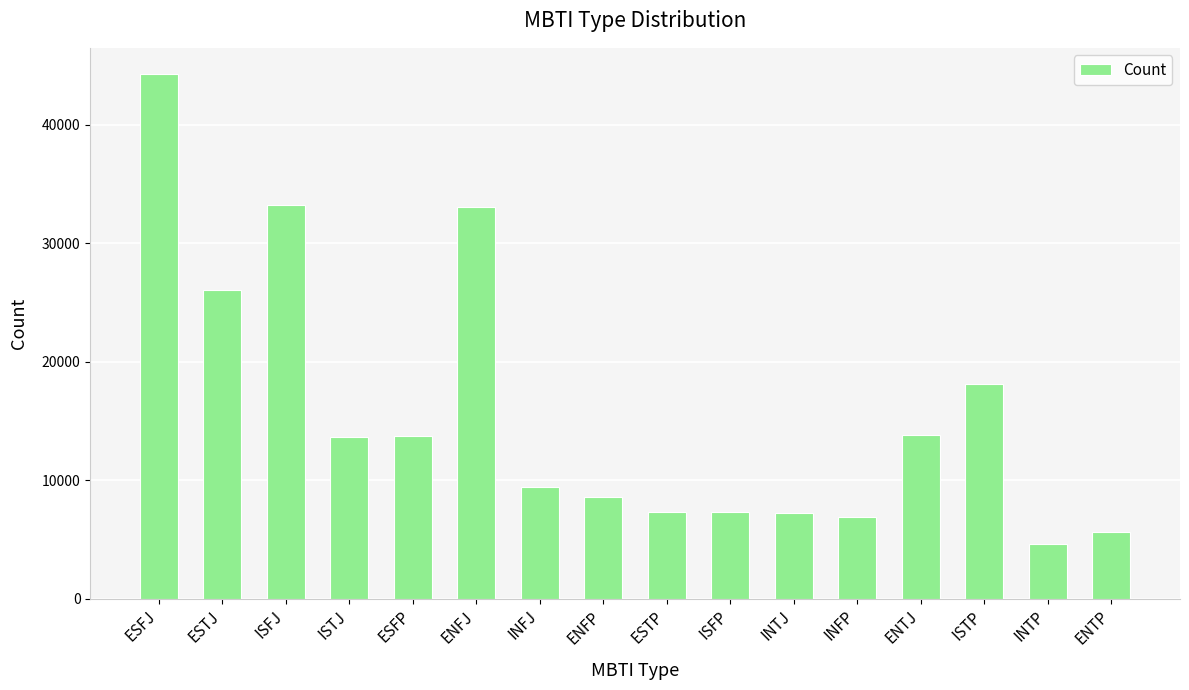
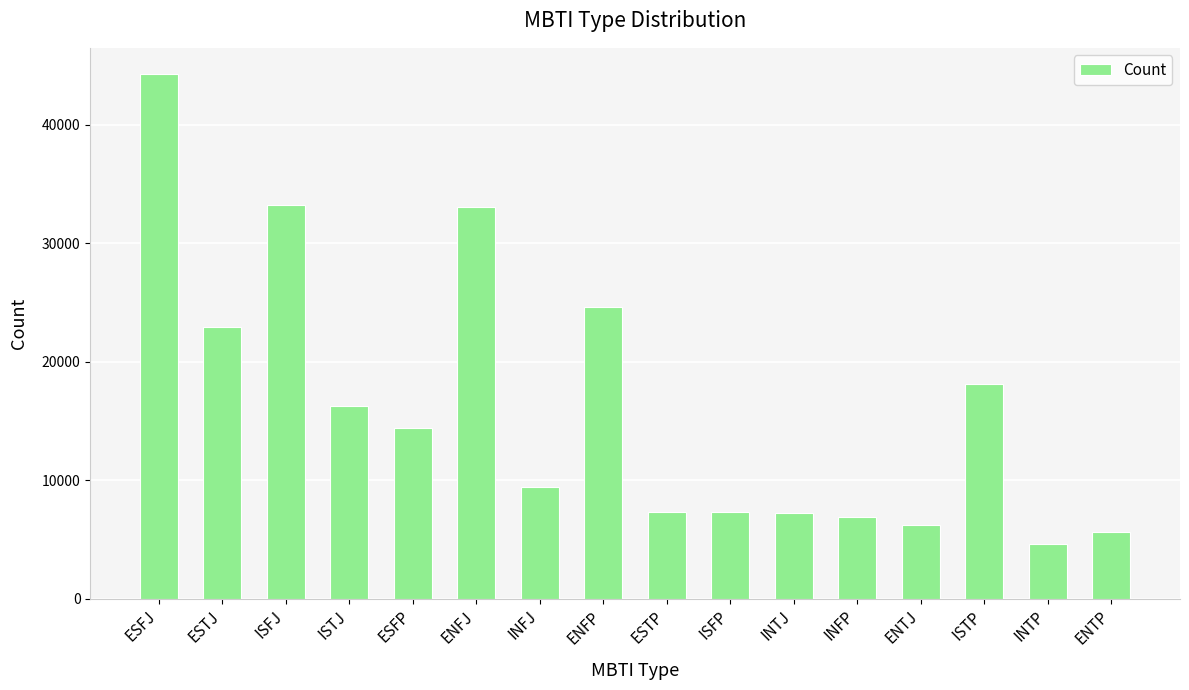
  {
    "ESFJ": 44300,
-   "ESTJ": 26100,
+   "ESTJ": 23000,
    "ISFJ": 33300,
-   "ISTJ": 13700,
-   "ESFP": 13700,
+   "ISTJ": 16300,
+   "ESFP": 14400,
    "ENFJ": 33000,
    "INFJ": 9500,
-   "ENFP": 8600,
+   "ENFP": 24600,
    "ESTP": 7300,
    "ISFP": 7300,
    "INTJ": 7300,
    "INFP": 6900,
-   "ENTJ": 13800,
+   "ENTJ": 6200,
    "ISTP": 18100,
    "INTP": 4600,
    "ENTP": 5700
  }
